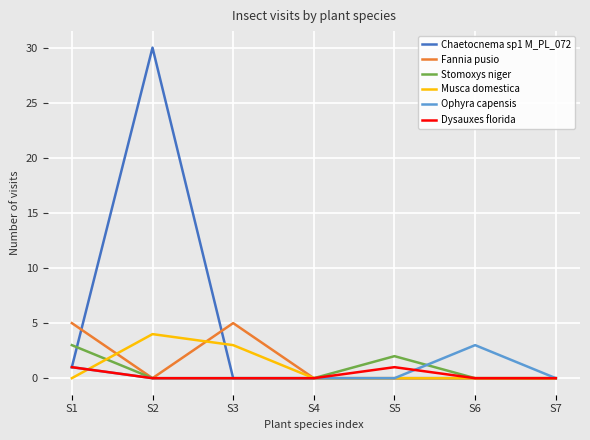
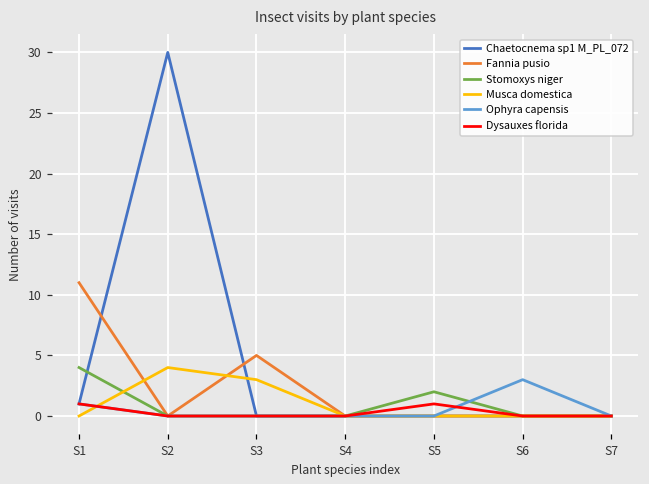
  {
    "Fannia pusio": {
-     "S1": 5,
+     "S1": 11,
      "S3": 5
    },
    "Stomoxys niger": {
-     "S1": 3,
+     "S1": 4,
      "S5": 2
    },
    "Musca domestica": {
      "S1": 0,
      "S2": 4,
      "S3": 3
    },
    "Dysauxes florida": {
      "S5": 1
    }
  }
